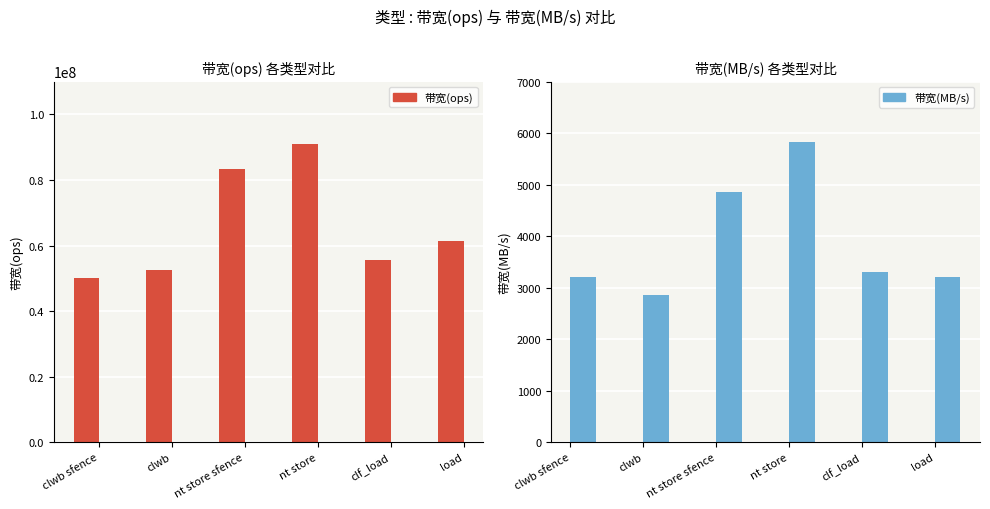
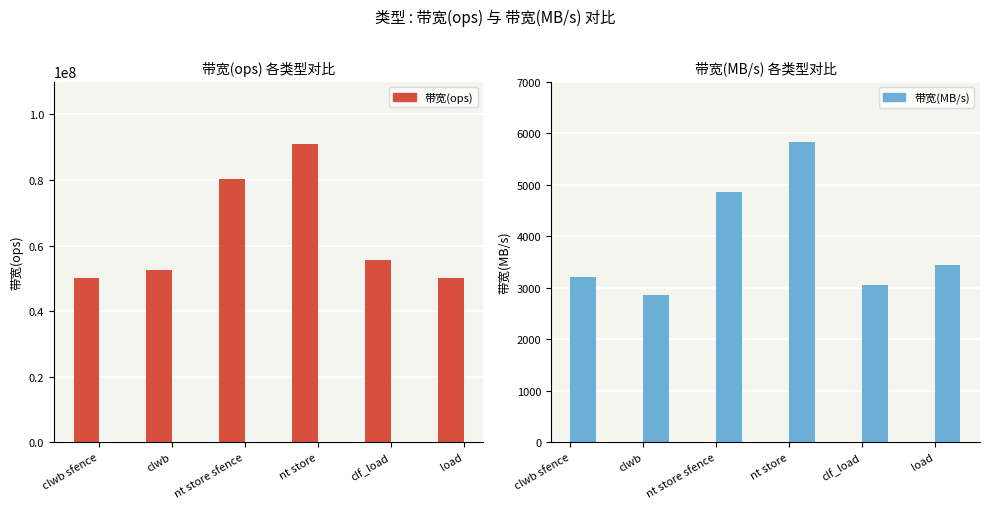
  {
    "带宽(ops) 各类型对比": {
      "clwb sfence": 50000000,
      "clwb": 53000000,
-     "nt store sfence": 83000000,
+     "nt store sfence": 80000000,
      "nt store": 91000000,
      "clf_load": 55000000,
-     "load": 61000000
+     "load": 50000000
    },
    "带宽(MB/s) 各类型对比": {
      "clwb sfence": 3200,
      "clwb": 2900,
      "nt store sfence": 4900,
      "nt store": 5800,
-     "clf_load": 3300,
-     "load": 3200
+     "clf_load": 3000,
+     "load": 3400
    }
  }
